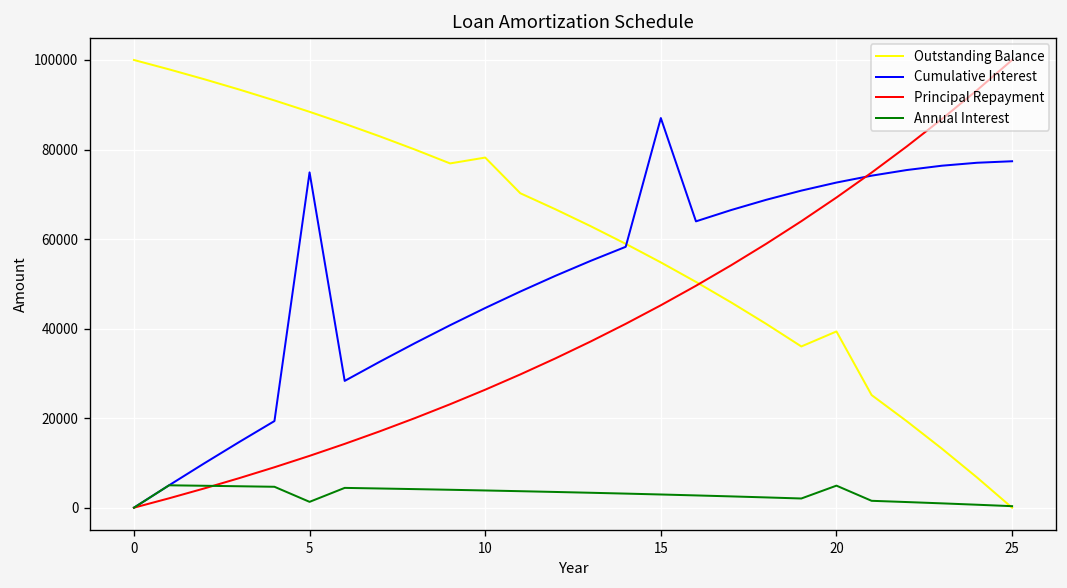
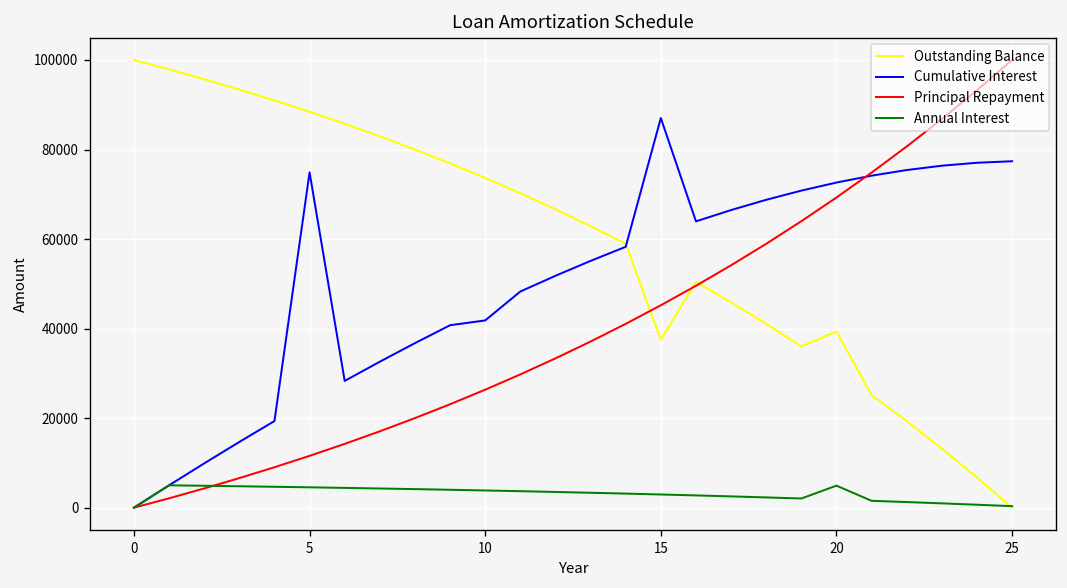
  {
    "Outstanding Balance": {
      "0": 100000,
      "5": 88000,
-     "10": 78000,
-     "15": 55000,
+     "10": 74000,
+     "15": 38000,
      "20": 39000
    },
    "Cumulative Interest": {
      "5": 75000,
-     "10": 45000,
+     "10": 42000,
      "15": 87000,
      "20": 73000,
      "25": 77000
    },
    "Principal Repayment": {
      "5": 12000,
      "10": 26000,
      "15": 45000,
      "20": 69000
    },
    "Annual Interest": {
-     "5": 1000,
+     "5": 5000,
      "10": 4000,
      "15": 3000,
      "20": 5000
    }
  }
